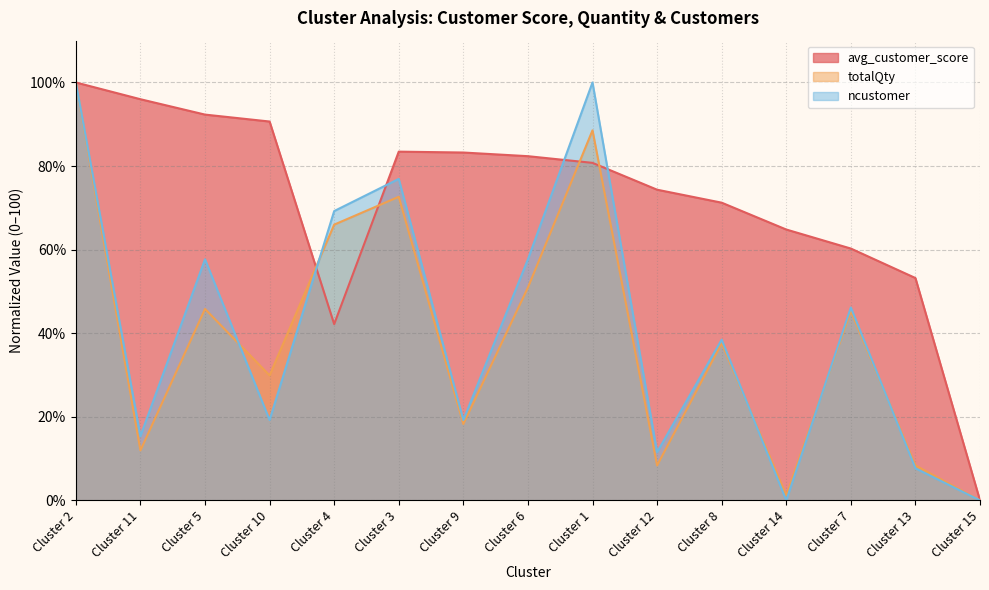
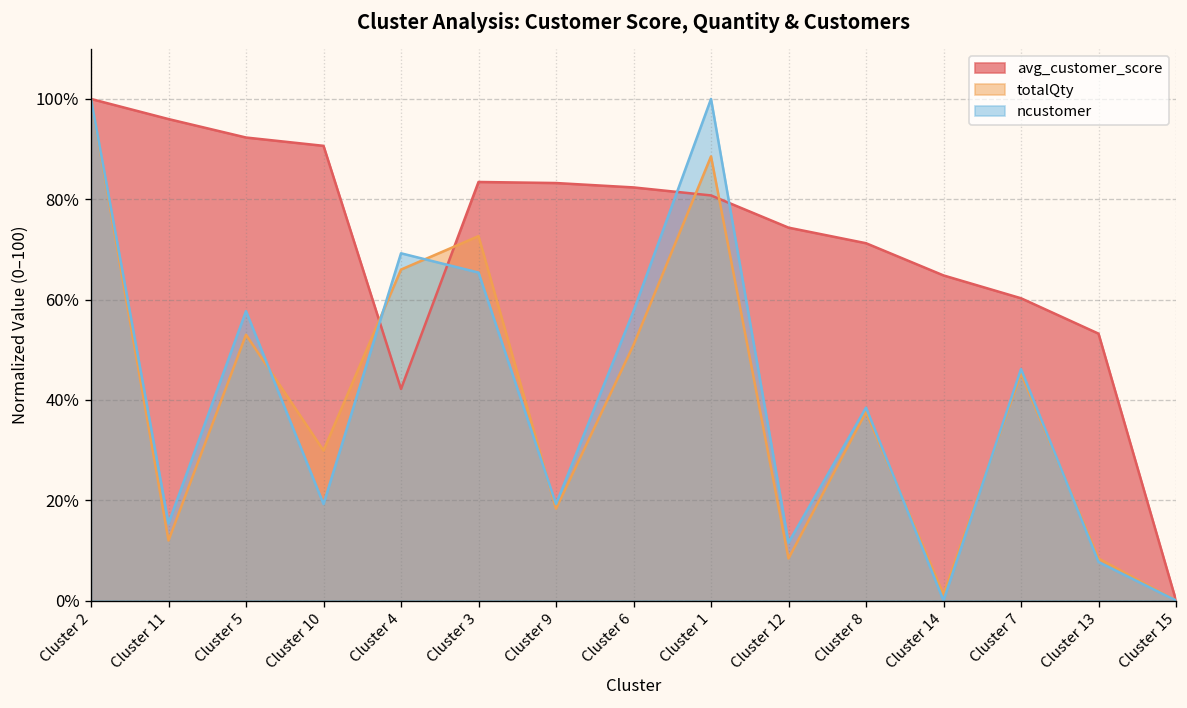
  {
    "avg_customer_score": {
      "Cluster 11": "96%",
      "Cluster 5": "92%",
      "Cluster 10": "91%",
      "Cluster 4": "42%",
      "Cluster 3": "83%",
      "Cluster 9": "83%",
      "Cluster 6": "82%",
      "Cluster 1": "81%",
      "Cluster 12": "74%",
      "Cluster 8": "71%",
      "Cluster 14": "65%",
      "Cluster 7": "60%",
      "Cluster 13": "53%"
    },
    "totalQty": {
      "Cluster 11": "12%",
-     "Cluster 5": "46%",
+     "Cluster 5": "53%",
      "Cluster 10": "30%",
      "Cluster 4": "66%",
      "Cluster 3": "73%",
      "Cluster 9": "18%",
      "Cluster 6": "51%",
      "Cluster 1": "89%",
      "Cluster 12": "8%",
      "Cluster 8": "38%",
      "Cluster 14": "1%",
      "Cluster 7": "45%",
      "Cluster 13": "8%"
    },
    "ncustomer": {
      "Cluster 11": "15%",
      "Cluster 5": "58%",
      "Cluster 10": "19%",
      "Cluster 4": "69%",
-     "Cluster 3": "77%",
+     "Cluster 3": "65%",
      "Cluster 9": "19%",
      "Cluster 6": "58%",
      "Cluster 1": "100%",
      "Cluster 12": "12%",
      "Cluster 8": "38%",
      "Cluster 14": "0%",
      "Cluster 7": "46%",
      "Cluster 13": "8%"
    }
  }
